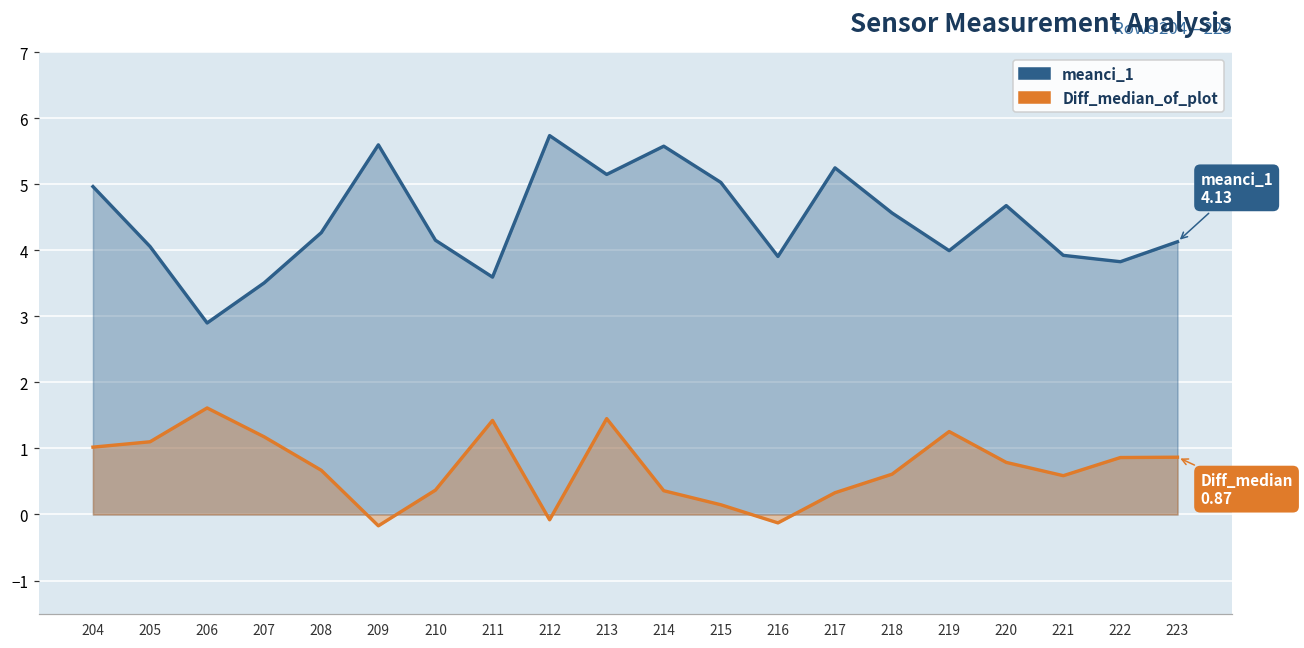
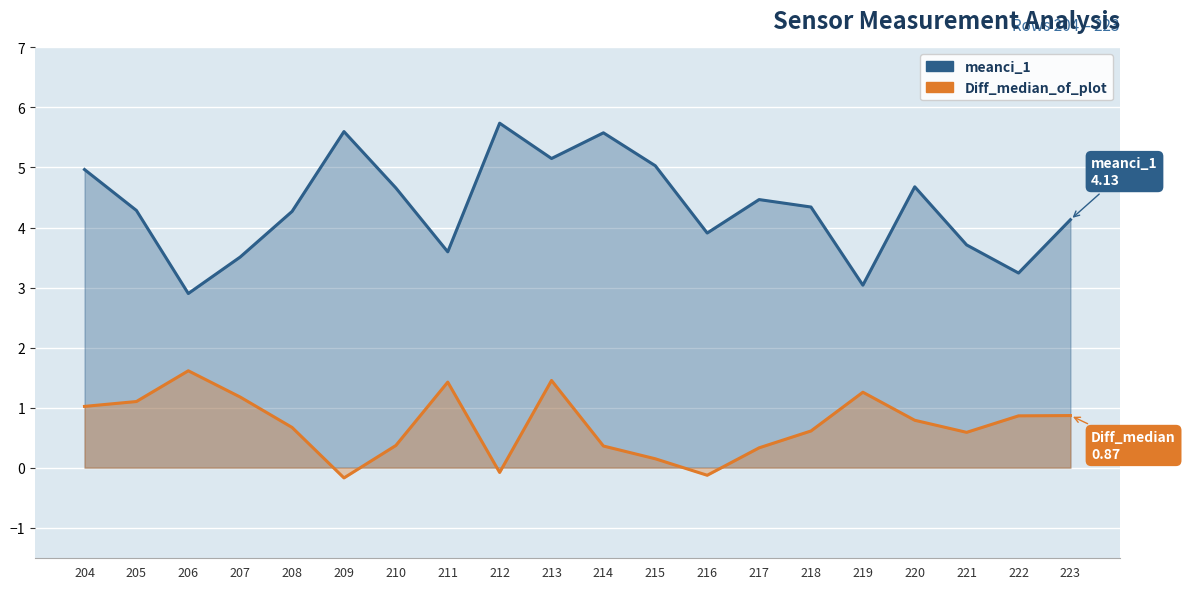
  {
    "meanci_1": {
      "204": 5.0,
-     "205": 4.1,
+     "205": 4.3,
      "206": 2.9,
      "207": 3.5,
      "208": 4.3,
      "209": 5.6,
-     "210": 4.2,
+     "210": 4.7,
      "211": 3.6,
      "212": 5.7,
      "213": 5.1,
      "214": 5.6,
      "215": 5.0,
      "216": 3.9,
-     "217": 5.2,
-     "218": 4.6,
-     "219": 4.0,
+     "217": 4.5,
+     "218": 4.3,
+     "219": 3.0,
      "220": 4.7,
-     "221": 3.9,
-     "222": 3.8
+     "221": 3.7,
+     "222": 3.2
    }
  }
